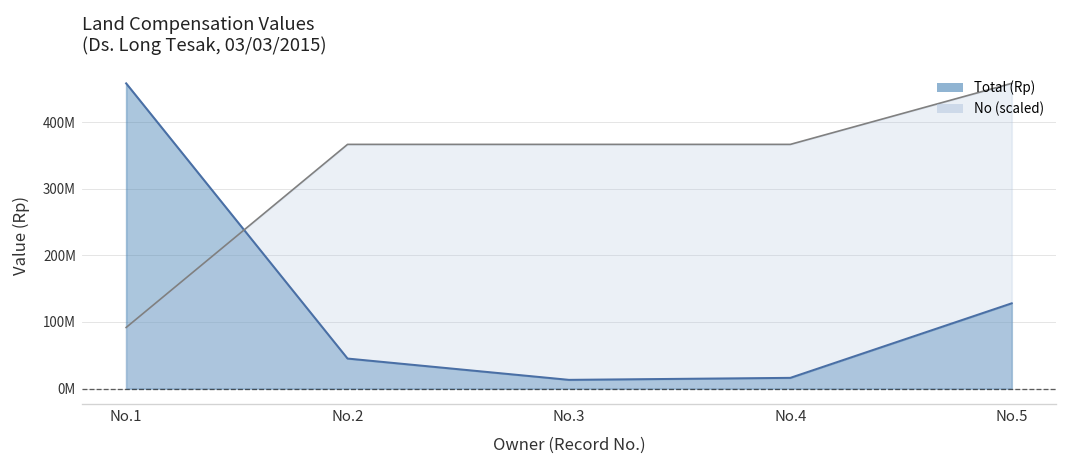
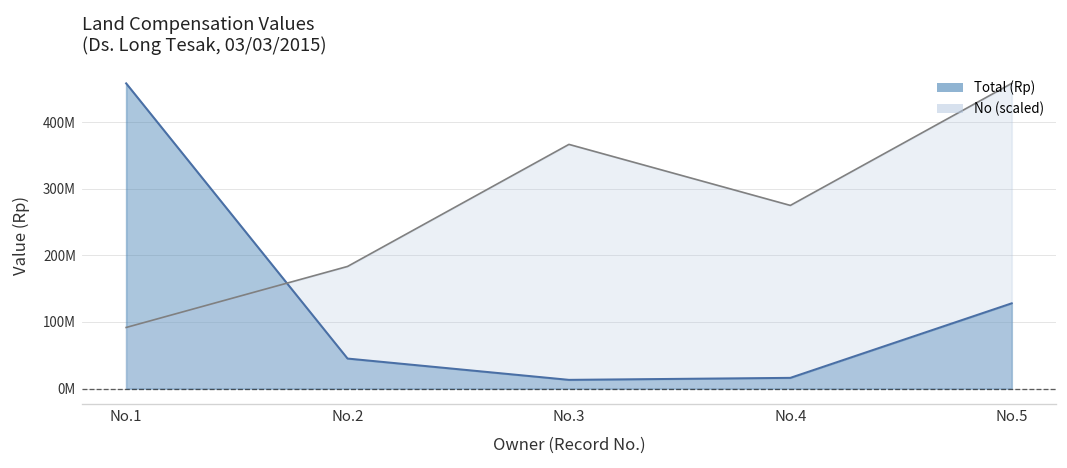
  {
    "No (scaled)": {
      "No.1": 90000000,
-     "No.2": 370000000,
+     "No.2": 180000000,
      "No.3": 370000000,
-     "No.4": 370000000,
+     "No.4": 280000000,
      "No.5": 460000000
    }
  }
